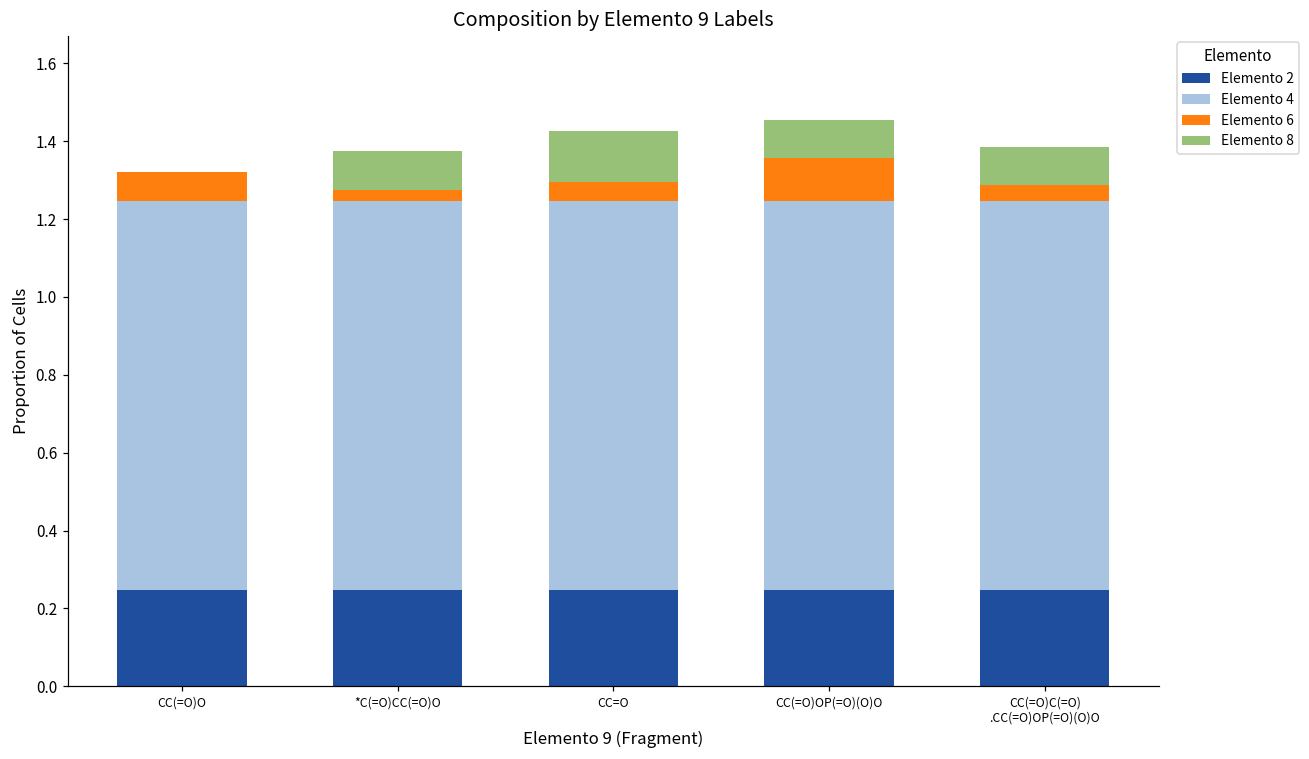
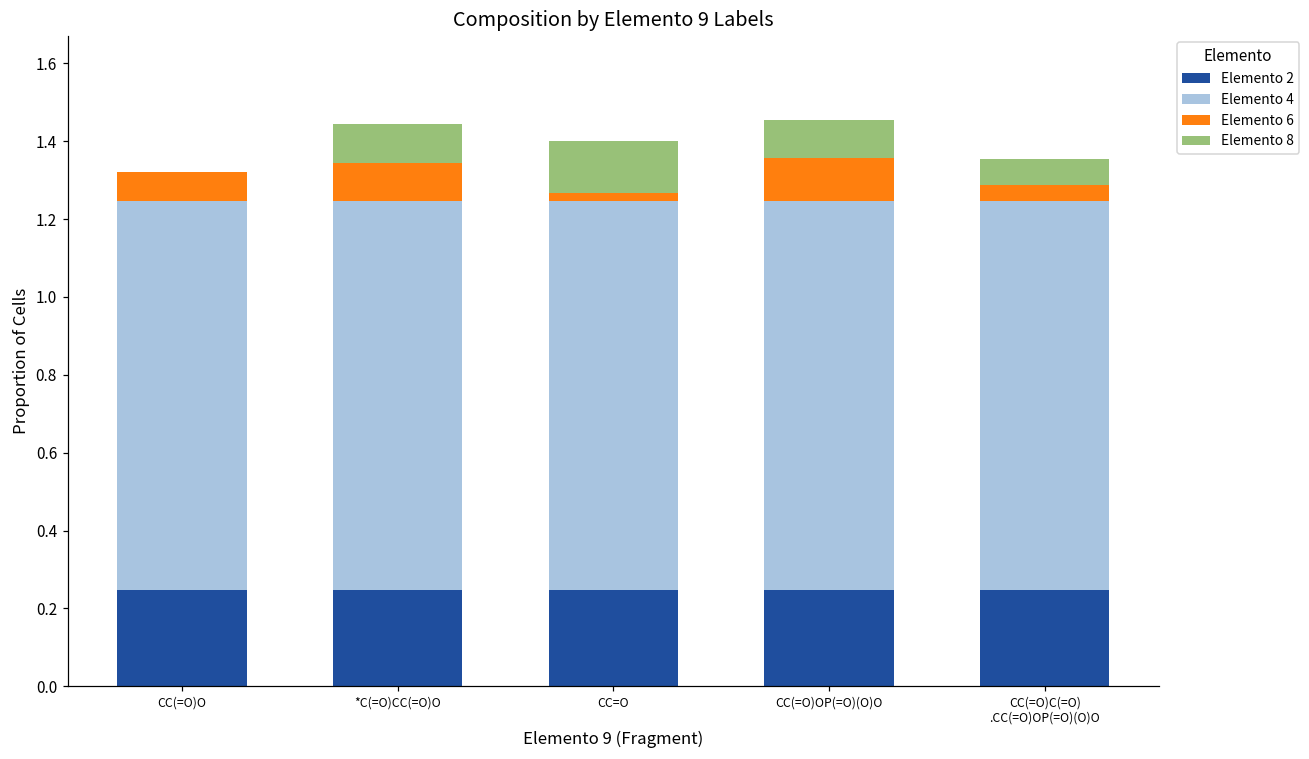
  {
    "Elemento 2": {
      "CC(=O)O": 0.25,
      "*C(=O)CC(=O)O": 0.25,
      "CC=O": 0.25,
      "CC(=O)OP(=O)(O)O": 0.25,
      "CC(=O)C(=O) .CC(=O)OP(=O)(O)O": 0.25
    },
    "Elemento 4": {
      "CC(=O)O": 1.00,
      "*C(=O)CC(=O)O": 1.00,
      "CC=O": 1.00,
      "CC(=O)OP(=O)(O)O": 1.00,
      "CC(=O)C(=O) .CC(=O)OP(=O)(O)O": 1.00
    },
    "Elemento 6": {
      "CC(=O)O": 0.07,
-     "*C(=O)CC(=O)O": 0.03,
-     "CC=O": 0.05,
+     "*C(=O)CC(=O)O": 0.10,
+     "CC=O": 0.02,
      "CC(=O)OP(=O)(O)O": 0.11,
      "CC(=O)C(=O) .CC(=O)OP(=O)(O)O": 0.04
    },
    "Elemento 8": {
      "CC(=O)O": 0.00,
      "*C(=O)CC(=O)O": 0.10,
      "CC=O": 0.13,
      "CC(=O)OP(=O)(O)O": 0.10,
-     "CC(=O)C(=O) .CC(=O)OP(=O)(O)O": 0.10
+     "CC(=O)C(=O) .CC(=O)OP(=O)(O)O": 0.07
    }
  }
